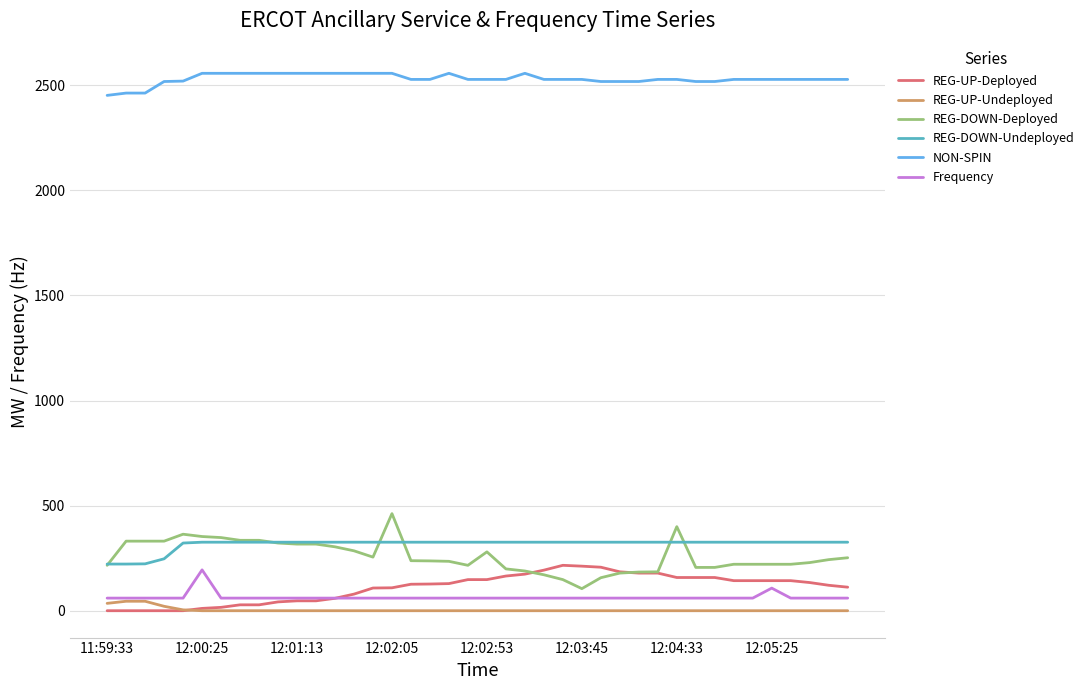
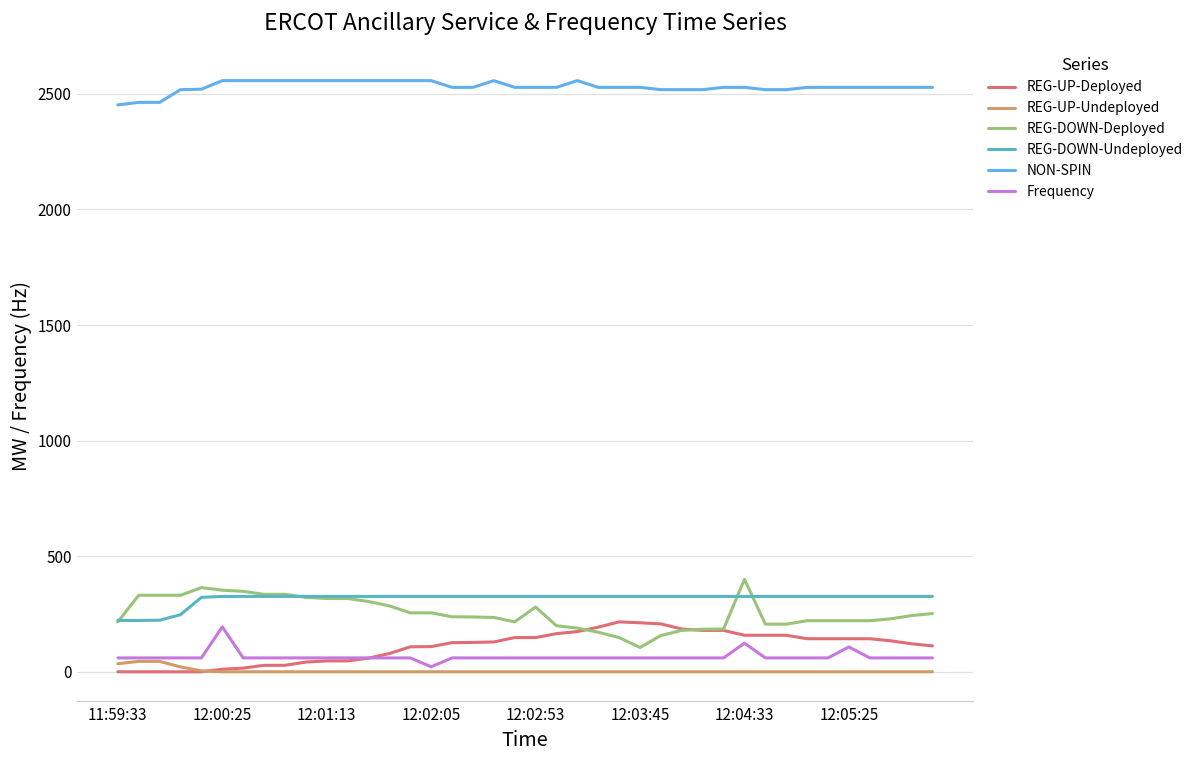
  {
    "REG-DOWN-Deployed": {
      "12:00:25": 350,
-     "12:02:05": 460,
+     "12:02:05": 260,
      "12:02:53": 280,
      "12:03:45": 110,
      "12:04:33": 400,
      "12:05:25": 220
    },
    "Frequency": {
      "11:59:33": 60,
      "12:00:25": 190,
      "12:01:13": 60,
-     "12:02:05": 60,
+     "12:02:05": 20,
      "12:02:53": 60,
      "12:03:45": 60,
-     "12:04:33": 60,
+     "12:04:33": 120,
      "12:05:25": 110
    }
  }
